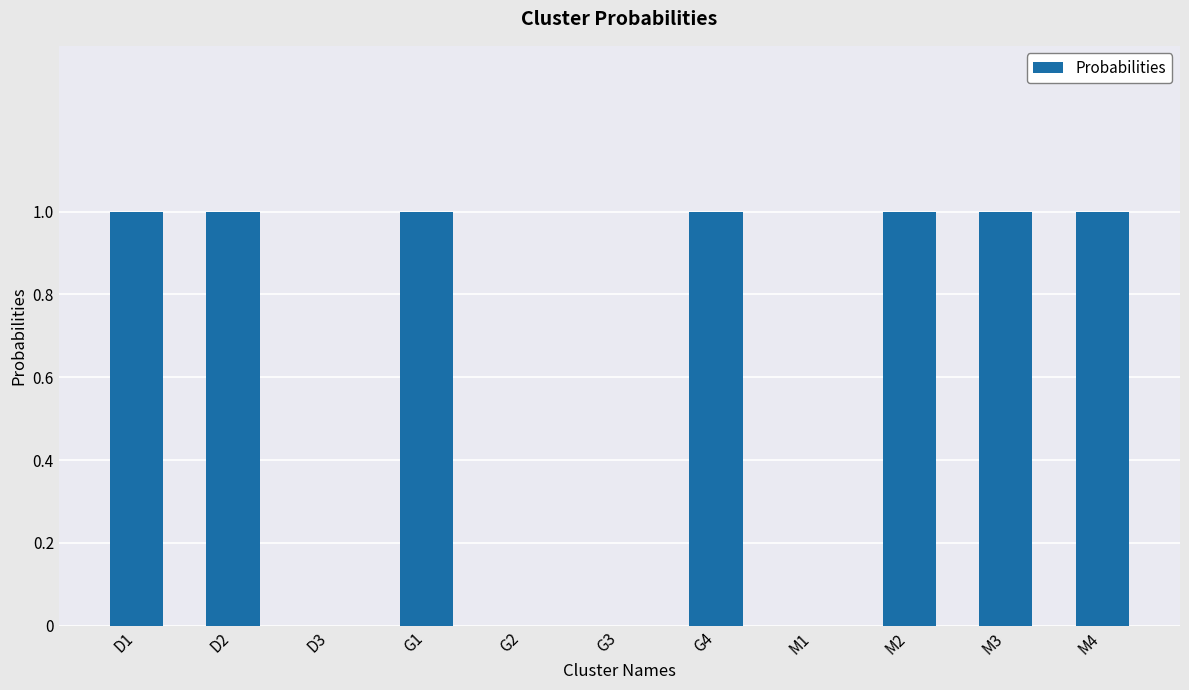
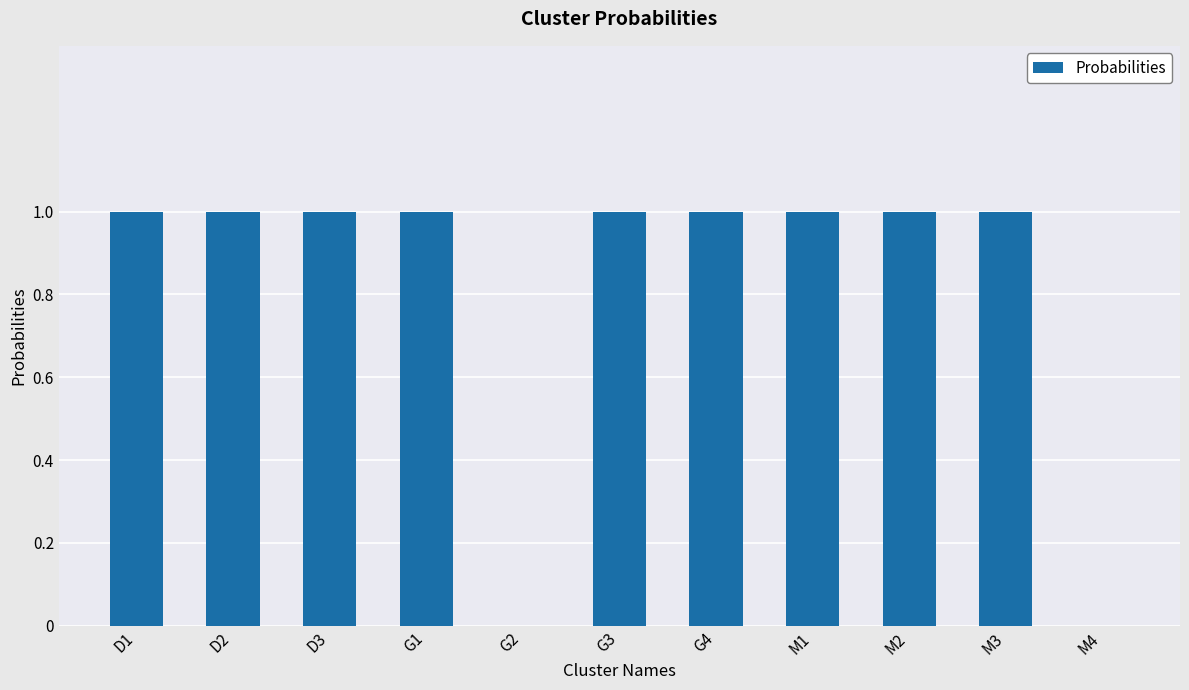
  {
    "D1": 1,
    "D2": 1,
-   "D3": 0,
+   "D3": 1,
    "G1": 1,
    "G2": 0,
-   "G3": 0,
+   "G3": 1,
    "G4": 1,
-   "M1": 0,
+   "M1": 1,
    "M2": 1,
    "M3": 1,
-   "M4": 1
+   "M4": 0
  }
